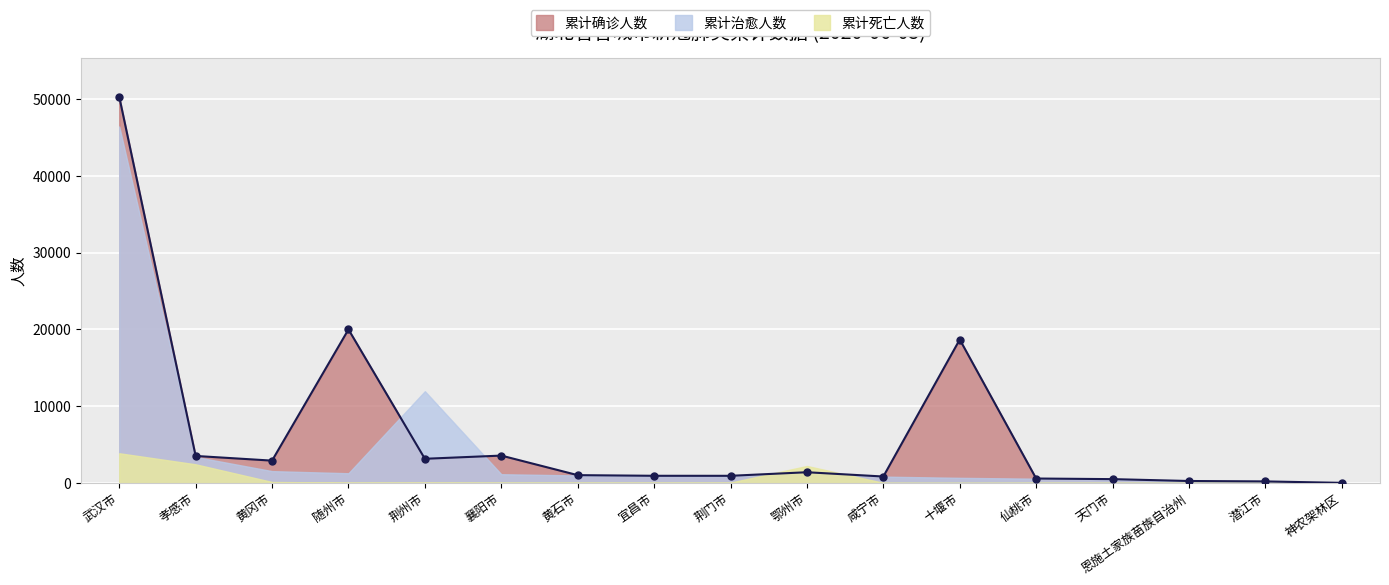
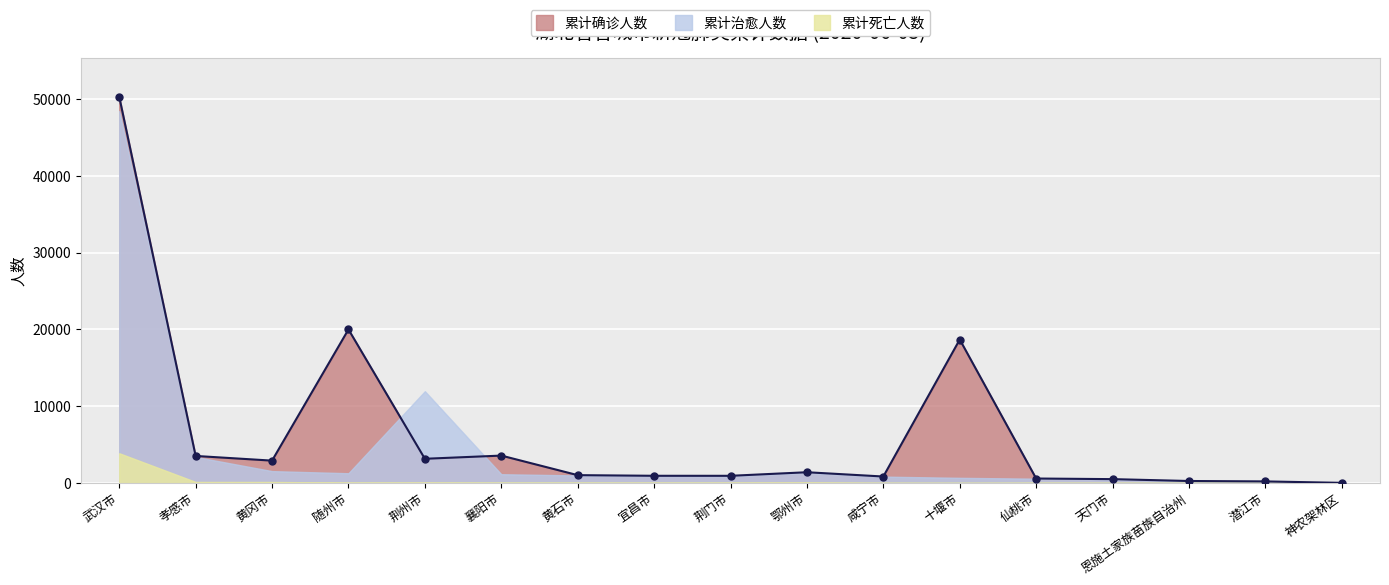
  {
    "累计确诊人数": {
      "武汉市": 50000,
      "黄冈市": 3000,
      "随州市": 20000,
      "荆州市": 3000,
      "襄阳市": 4000,
      "十堰市": 19000
    },
    "累计治愈人数": {
-     "武汉市": 46000,
+     "武汉市": 48000,
      "黄冈市": 2000,
      "随州市": 1000,
      "荆州市": 12000,
      "襄阳市": 1000,
      "十堰市": 1000
    },
    "累计死亡人数": {
      "武汉市": 4000,
-     "孝感市": 2000,
-     "鄂州市": 2000
+     "孝感市": 0,
+     "鄂州市": 0
    }
  }
